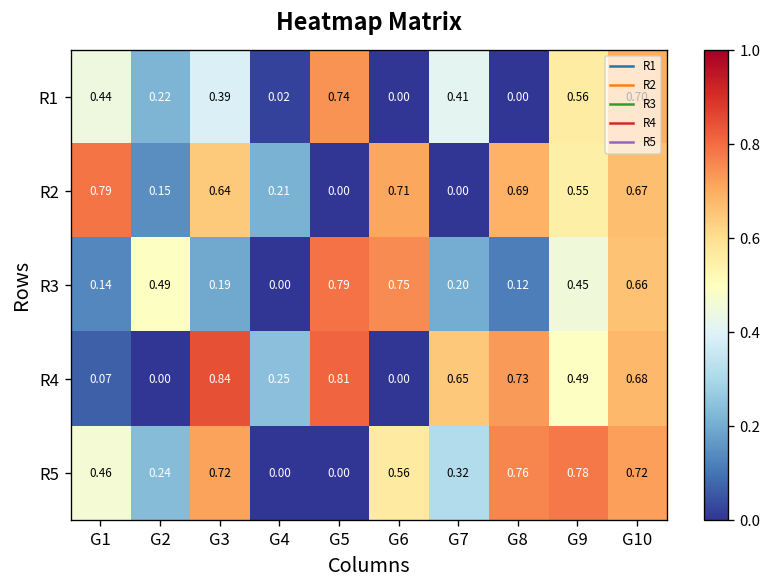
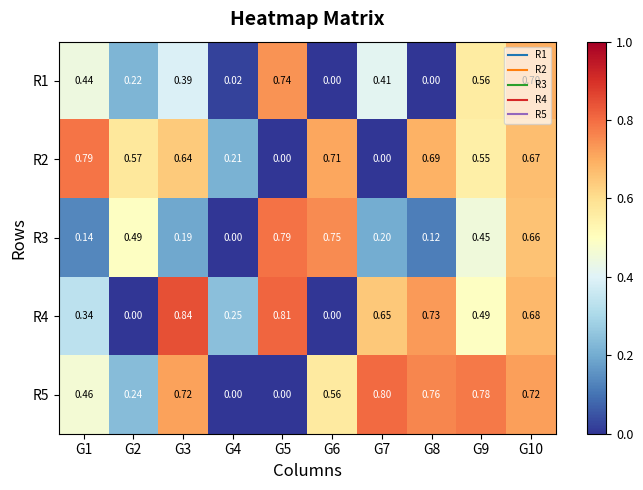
  {
    "R1": {
      "G1": 0.44,
      "G2": 0.22,
      "G3": 0.39,
      "G4": 0.02,
      "G5": 0.74,
      "G6": 0.00,
      "G7": 0.41,
      "G8": 0.00,
      "G9": 0.56
    },
    "R2": {
      "G1": 0.79,
-     "G2": 0.15,
+     "G2": 0.57,
      "G3": 0.64,
      "G4": 0.21,
      "G5": 0.00,
      "G6": 0.71,
      "G7": 0.00,
      "G8": 0.69,
      "G9": 0.55,
      "G10": 0.67
    },
    "R3": {
      "G1": 0.14,
      "G2": 0.49,
      "G3": 0.19,
      "G4": 0.00,
      "G5": 0.79,
      "G6": 0.75,
      "G7": 0.20,
      "G8": 0.12,
      "G9": 0.45,
      "G10": 0.66
    },
    "R4": {
-     "G1": 0.07,
+     "G1": 0.34,
      "G2": 0.00,
      "G3": 0.84,
      "G4": 0.25,
      "G5": 0.81,
      "G6": 0.00,
      "G7": 0.65,
      "G8": 0.73,
      "G9": 0.49,
      "G10": 0.68
    },
    "R5": {
      "G1": 0.46,
      "G2": 0.24,
      "G3": 0.72,
      "G4": 0.00,
      "G5": 0.00,
      "G6": 0.56,
-     "G7": 0.32,
+     "G7": 0.80,
      "G8": 0.76,
      "G9": 0.78,
      "G10": 0.72
    }
  }
